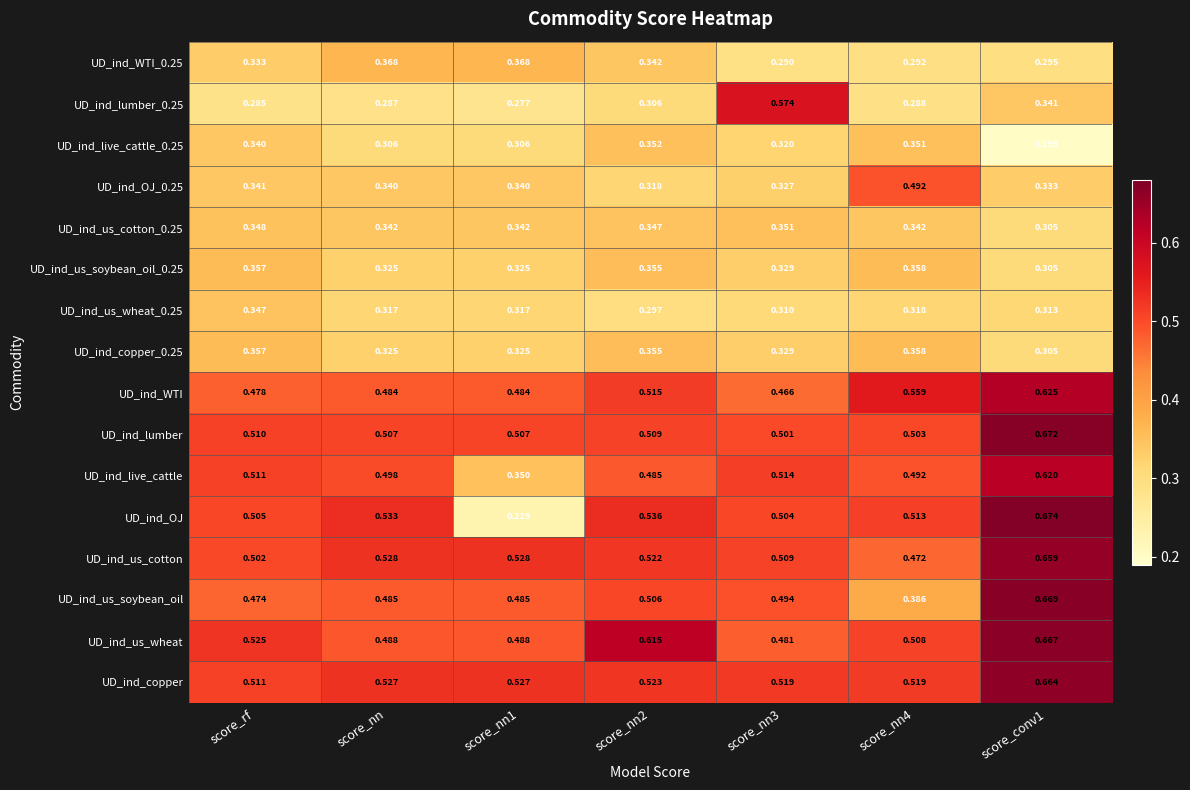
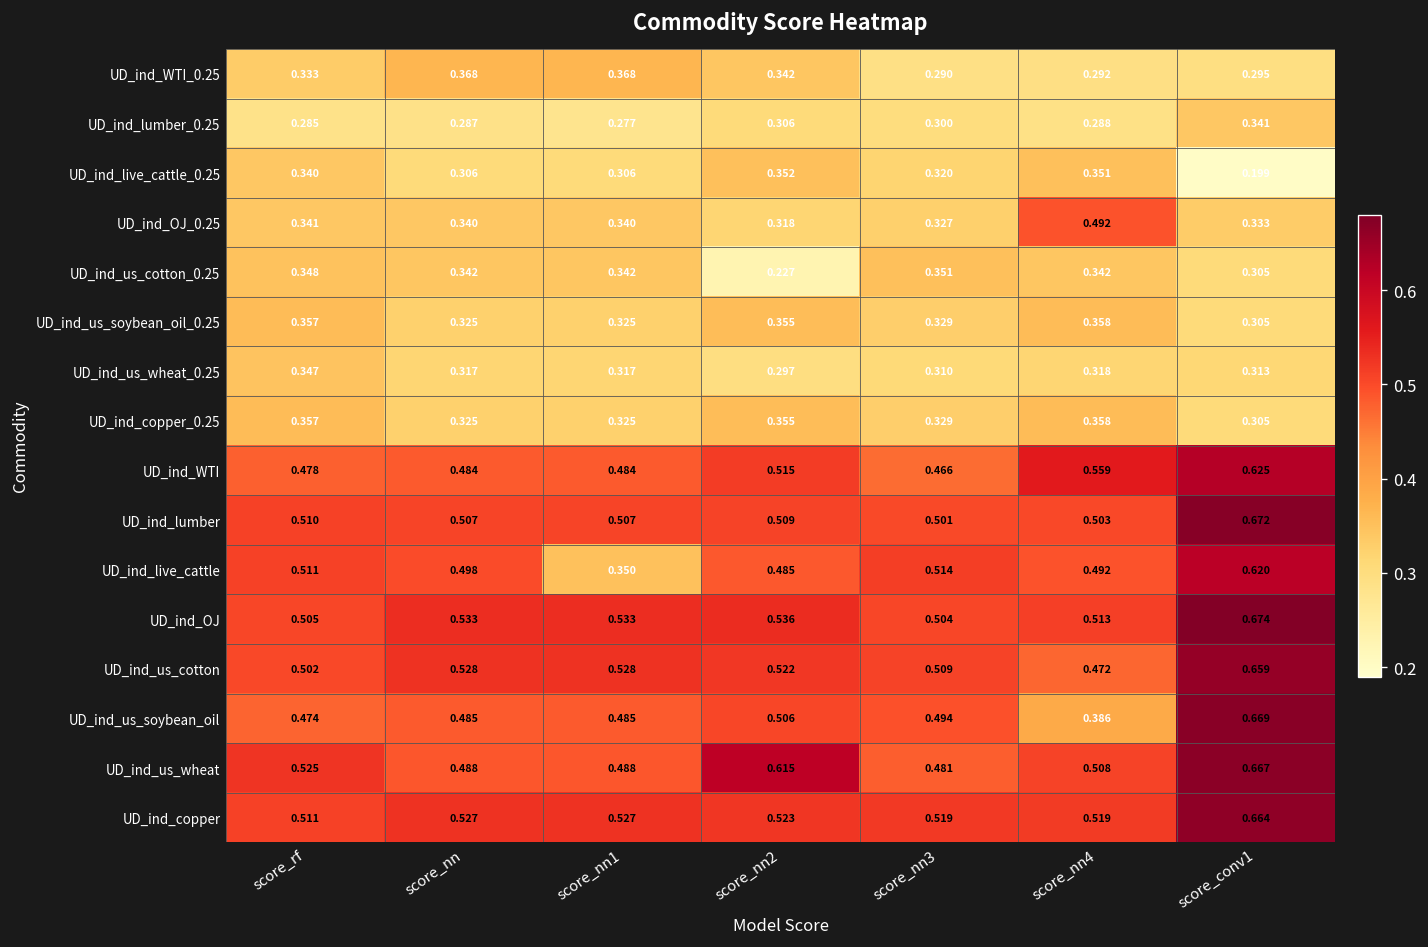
  {
    "UD_ind_WTI_0.25": {
      "score_rf": 0.333,
      "score_nn": 0.368,
      "score_nn1": 0.368,
      "score_nn2": 0.342,
      "score_nn3": 0.290,
      "score_nn4": 0.292,
      "score_conv1": 0.295
    },
    "UD_ind_lumber_0.25": {
      "score_rf": 0.285,
      "score_nn": 0.287,
      "score_nn1": 0.277,
      "score_nn2": 0.306,
-     "score_nn3": 0.574,
+     "score_nn3": 0.300,
      "score_nn4": 0.288,
      "score_conv1": 0.341
    },
    "UD_ind_live_cattle_0.25": {
      "score_rf": 0.340,
      "score_nn": 0.306,
      "score_nn1": 0.306,
      "score_nn2": 0.352,
      "score_nn3": 0.320,
      "score_nn4": 0.351,
      "score_conv1": 0.199
    },
    "UD_ind_OJ_0.25": {
      "score_rf": 0.341,
      "score_nn": 0.340,
      "score_nn1": 0.340,
      "score_nn2": 0.318,
      "score_nn3": 0.327,
      "score_nn4": 0.492,
      "score_conv1": 0.333
    },
    "UD_ind_us_cotton_0.25": {
      "score_rf": 0.348,
      "score_nn": 0.342,
      "score_nn1": 0.342,
-     "score_nn2": 0.347,
+     "score_nn2": 0.227,
      "score_nn3": 0.351,
      "score_nn4": 0.342,
      "score_conv1": 0.305
    },
    "UD_ind_us_soybean_oil_0.25": {
      "score_rf": 0.357,
      "score_nn": 0.325,
      "score_nn1": 0.325,
      "score_nn2": 0.355,
      "score_nn3": 0.329,
      "score_nn4": 0.358,
      "score_conv1": 0.305
    },
    "UD_ind_us_wheat_0.25": {
      "score_rf": 0.347,
      "score_nn": 0.317,
      "score_nn1": 0.317,
      "score_nn2": 0.297,
      "score_nn3": 0.310,
      "score_nn4": 0.318,
      "score_conv1": 0.313
    },
    "UD_ind_copper_0.25": {
      "score_rf": 0.357,
      "score_nn": 0.325,
      "score_nn1": 0.325,
      "score_nn2": 0.355,
      "score_nn3": 0.329,
      "score_nn4": 0.358,
      "score_conv1": 0.305
    },
    "UD_ind_WTI": {
      "score_rf": 0.478,
      "score_nn": 0.484,
      "score_nn1": 0.484,
      "score_nn2": 0.515,
      "score_nn3": 0.466,
      "score_nn4": 0.559,
      "score_conv1": 0.625
    },
    "UD_ind_lumber": {
      "score_rf": 0.510,
      "score_nn": 0.507,
      "score_nn1": 0.507,
      "score_nn2": 0.509,
      "score_nn3": 0.501,
      "score_nn4": 0.503,
      "score_conv1": 0.672
    },
    "UD_ind_live_cattle": {
      "score_rf": 0.511,
      "score_nn": 0.498,
      "score_nn1": 0.350,
      "score_nn2": 0.485,
      "score_nn3": 0.514,
      "score_nn4": 0.492,
      "score_conv1": 0.620
    },
    "UD_ind_OJ": {
      "score_rf": 0.505,
      "score_nn": 0.533,
-     "score_nn1": 0.229,
+     "score_nn1": 0.533,
      "score_nn2": 0.536,
      "score_nn3": 0.504,
      "score_nn4": 0.513,
      "score_conv1": 0.674
    },
    "UD_ind_us_cotton": {
      "score_rf": 0.502,
      "score_nn": 0.528,
      "score_nn1": 0.528,
      "score_nn2": 0.522,
      "score_nn3": 0.509,
      "score_nn4": 0.472,
      "score_conv1": 0.659
    },
    "UD_ind_us_soybean_oil": {
      "score_rf": 0.474,
      "score_nn": 0.485,
      "score_nn1": 0.485,
      "score_nn2": 0.506,
      "score_nn3": 0.494,
      "score_nn4": 0.386,
      "score_conv1": 0.669
    },
    "UD_ind_us_wheat": {
      "score_rf": 0.525,
      "score_nn": 0.488,
      "score_nn1": 0.488,
      "score_nn2": 0.615,
      "score_nn3": 0.481,
      "score_nn4": 0.508,
      "score_conv1": 0.667
    },
    "UD_ind_copper": {
      "score_rf": 0.511,
      "score_nn": 0.527,
      "score_nn1": 0.527,
      "score_nn2": 0.523,
      "score_nn3": 0.519,
      "score_nn4": 0.519,
      "score_conv1": 0.664
    }
  }
